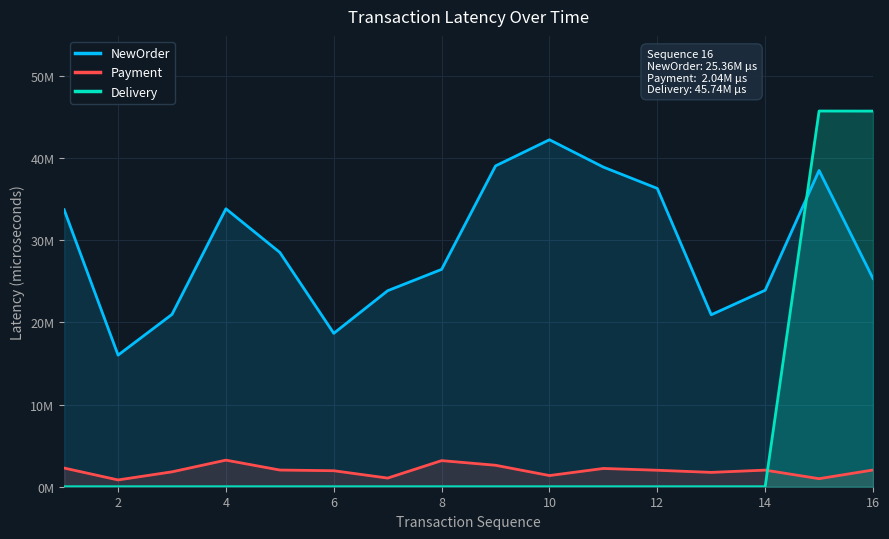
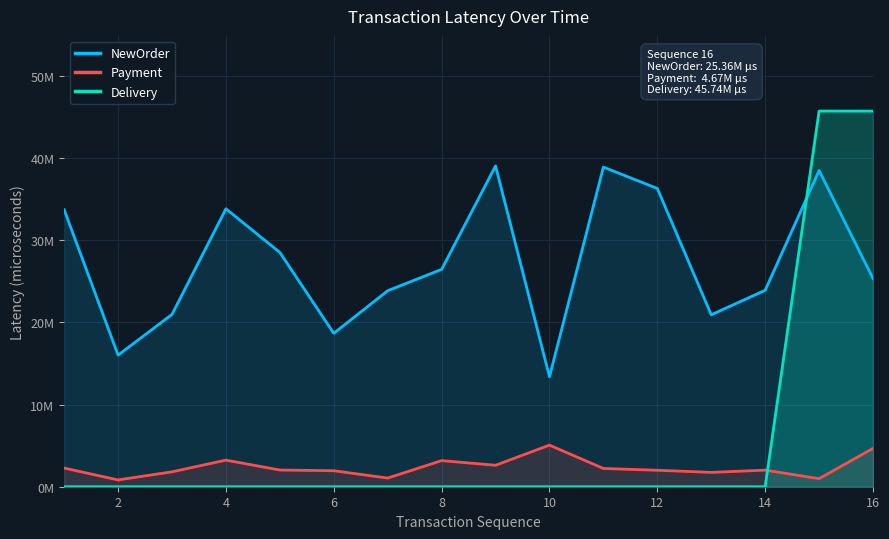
  {
    "NewOrder": {
      "2": "16000000",
      "4": "34000000",
      "6": "19000000",
      "8": "26000000",
-     "10": "42000000",
+     "10": "13000000",
      "12": "36000000",
      "14": "24000000",
      "16": "25000000"
    },
    "Payment": {
-     "10": "1000000",
-     "16": "2.04M"
+     "10": "5000000",
+     "16": "4.67M"
    },
    "Delivery": {
      "2": "0",
      "4": "0",
      "6": "0",
      "8": "0",
      "10": "0",
      "12": "0",
      "14": "0",
      "16": "46000000"
    }
  }
